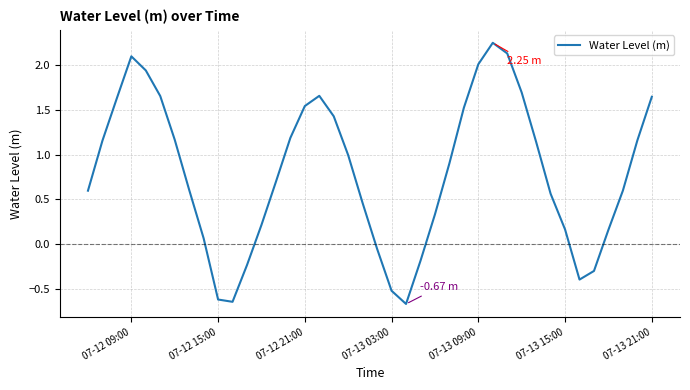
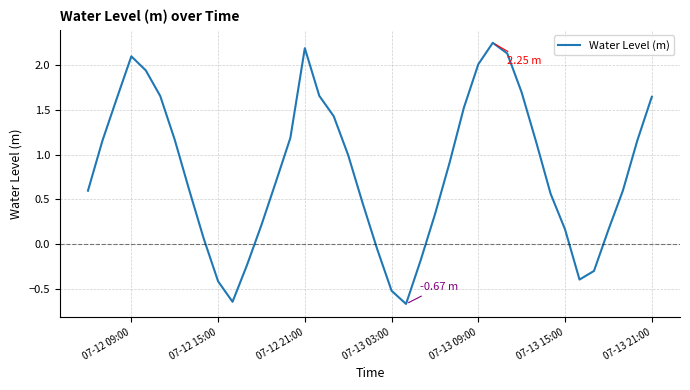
  {
    "07-12 09:00": 2.1,
-   "07-12 15:00": -0.6,
-   "07-12 21:00": 1.5,
+   "07-12 15:00": -0.4,
+   "07-12 21:00": 2.2,
    "07-13 03:00": -0.5,
    "07-13 09:00": 2.0,
    "07-13 15:00": 0.2,
    "07-13 21:00": 1.6
  }
